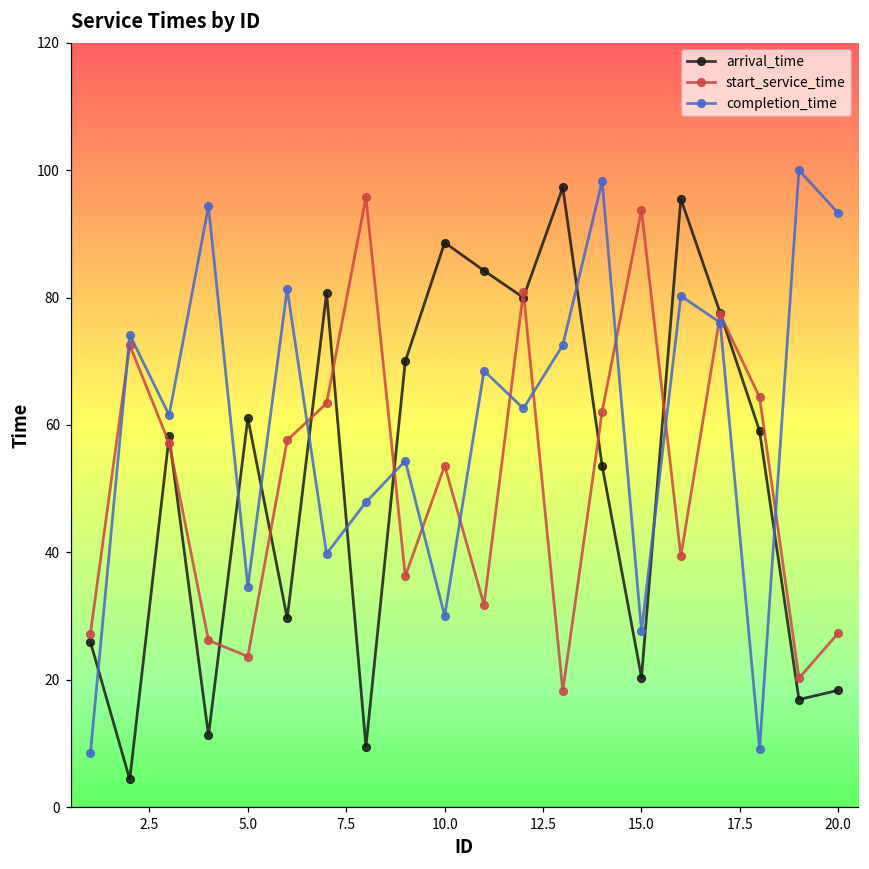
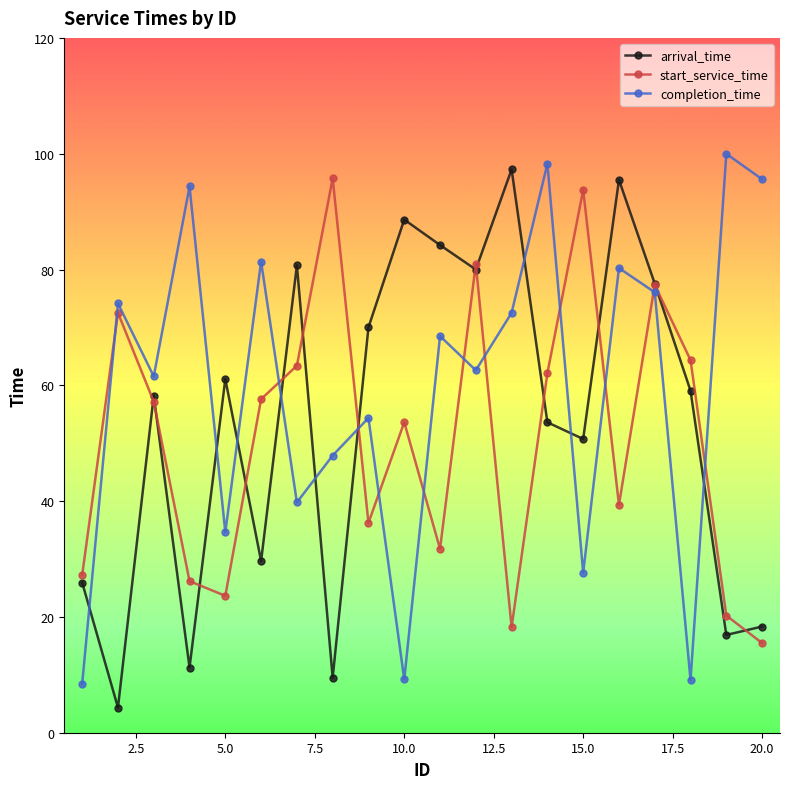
  {
    "arrival_time": {
      "5.0": 61,
      "10.0": 89,
-     "15.0": 20,
+     "15.0": 51,
      "20.0": 18
    },
    "start_service_time": {
      "5.0": 24,
      "10.0": 54,
      "15.0": 94,
-     "20.0": 27
+     "20.0": 15
    },
    "completion_time": {
      "5.0": 35,
-     "10.0": 30,
+     "10.0": 9,
      "15.0": 28,
-     "20.0": 93
+     "20.0": 96
    }
  }
